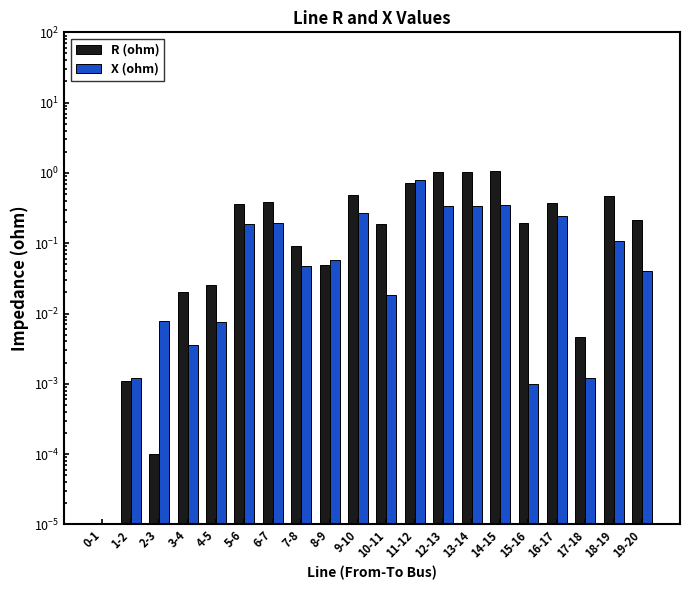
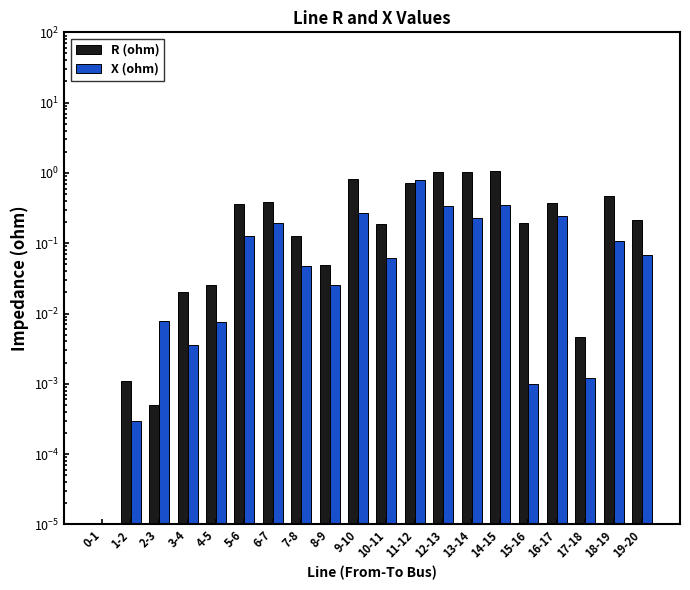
  {
    "R (ohm)": {
      "0-1": 0.000010,
      "1-2": 0.0011,
-     "2-3": 0.0001,
+     "2-3": 0.0005,
      "3-4": 0.020,
      "4-5": 0.025,
      "5-6": 0.4,
      "6-7": 0.4,
-     "7-8": 0.09,
+     "7-8": 0.12,
      "8-9": 0.05,
-     "9-10": 0.5,
+     "9-10": 0.8,
      "10-11": 0.19,
      "11-12": 0.7,
      "12-13": 1.0,
      "13-14": 1.0,
      "14-15": 1.1,
      "15-16": 0.20,
      "16-17": 0.4,
      "17-18": 0.005,
      "18-19": 0.5,
      "19-20": 0.21
    },
    "X (ohm)": {
      "0-1": 0.000010,
-     "1-2": 0.0012,
+     "1-2": 0.0003,
      "2-3": 0.008,
      "3-4": 0.004,
      "4-5": 0.008,
-     "5-6": 0.19,
+     "5-6": 0.12,
      "6-7": 0.19,
      "7-8": 0.05,
-     "8-9": 0.06,
+     "8-9": 0.025,
      "9-10": 0.27,
-     "10-11": 0.018,
+     "10-11": 0.06,
      "11-12": 0.8,
      "12-13": 0.3,
-     "13-14": 0.3,
+     "13-14": 0.23,
      "14-15": 0.3,
      "15-16": 0.0010,
      "16-17": 0.25,
      "17-18": 0.0012,
      "18-19": 0.11,
-     "19-20": 0.04
+     "19-20": 0.07
    }
  }
